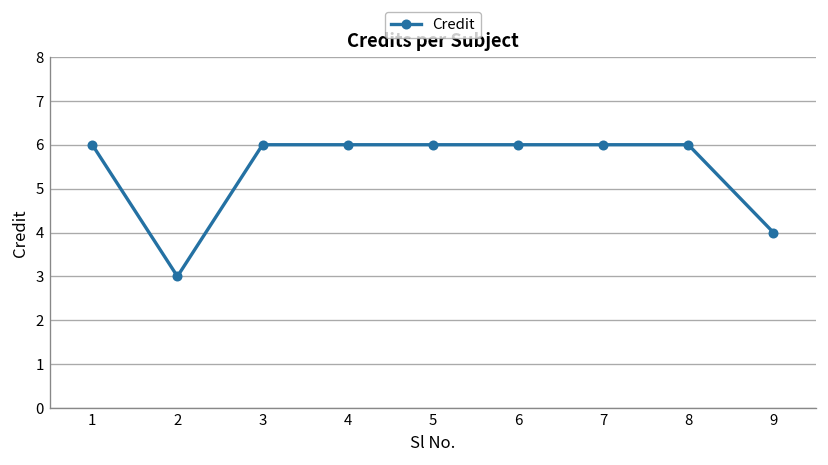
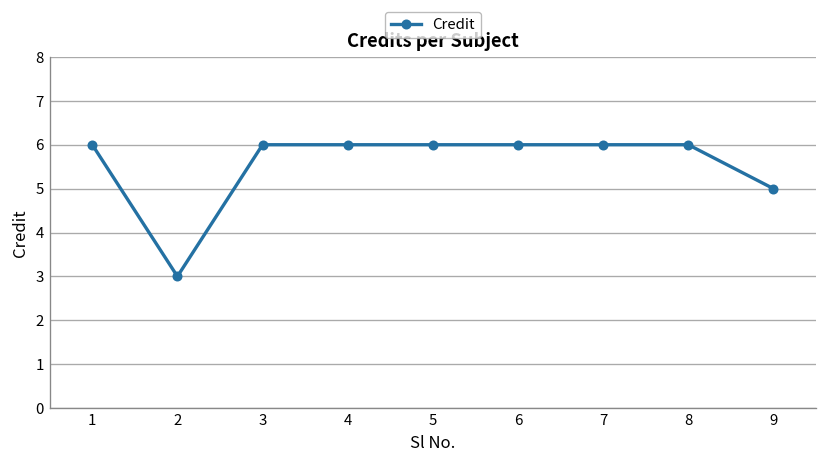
  {
    "1": 6,
    "2": 3,
    "3": 6,
    "4": 6,
    "5": 6,
    "6": 6,
    "7": 6,
    "8": 6,
-   "9": 4
+   "9": 5
  }
